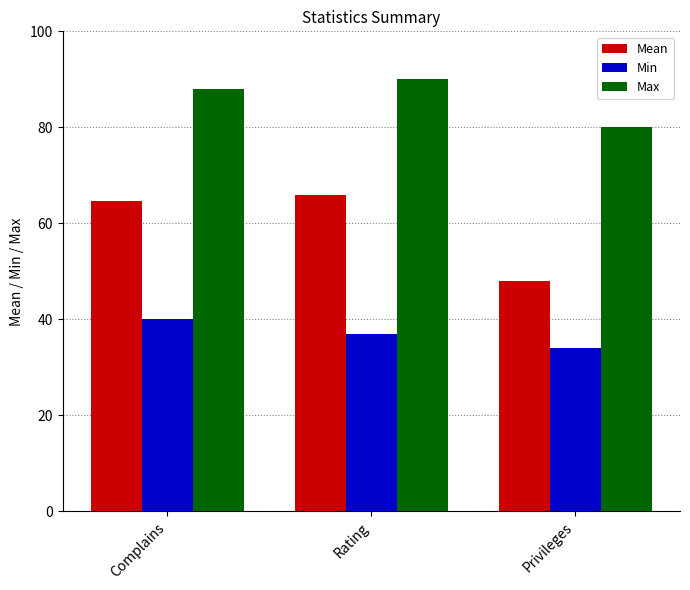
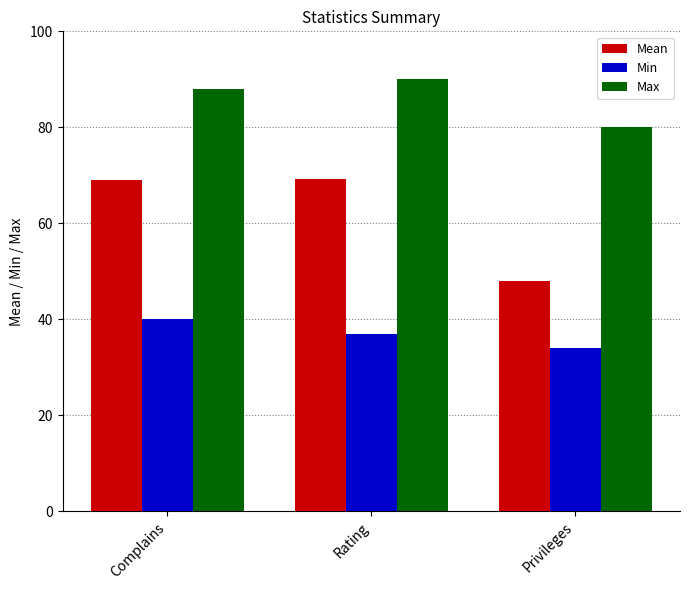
  {
    "Mean": {
-     "Complains": 65,
-     "Rating": 66,
+     "Complains": 69,
+     "Rating": 69,
      "Privileges": 48
    },
    "Min": {
      "Complains": 40,
      "Rating": 37,
      "Privileges": 34
    },
    "Max": {
      "Complains": 88,
      "Rating": 90,
      "Privileges": 80
    }
  }
